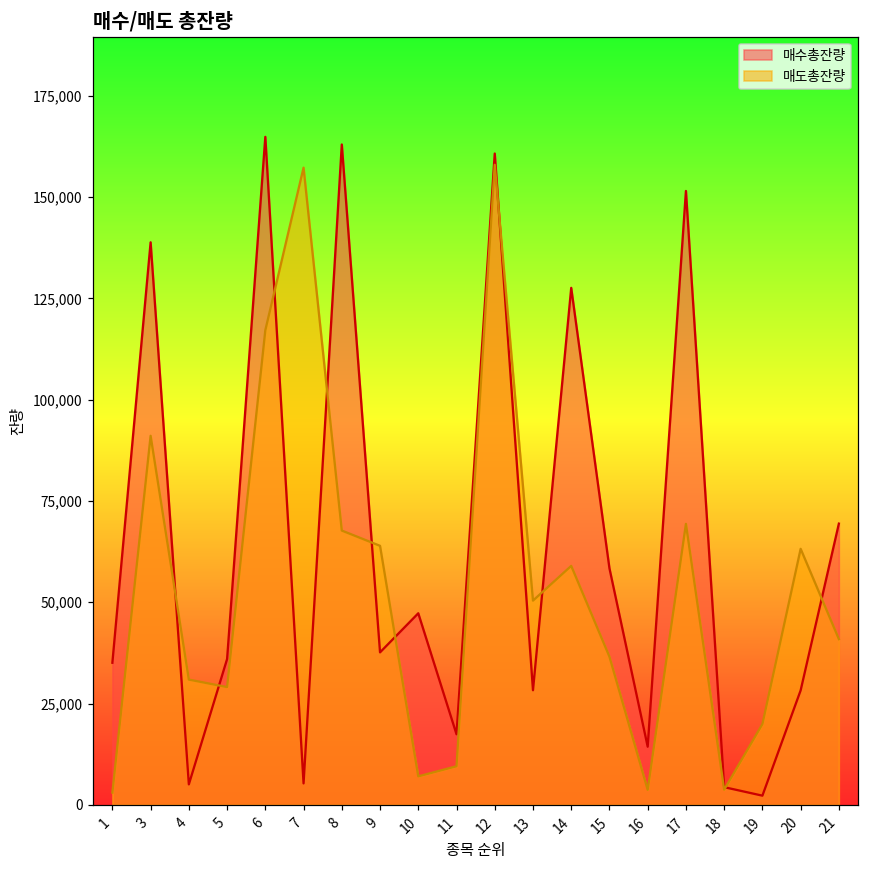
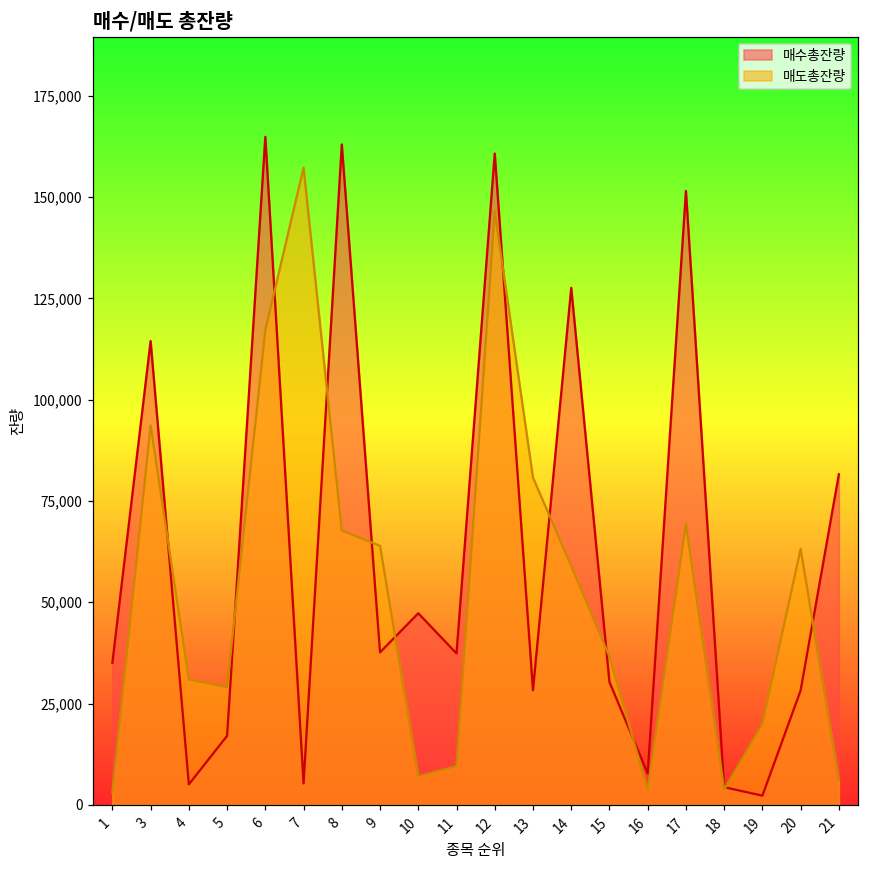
  {
    "매수총잔량": {
      "1": "35,000",
-     "3": "139,000",
+     "3": "115,000",
      "4": "5,000",
-     "5": "36,000",
+     "5": "17,000",
      "6": "165,000",
      "7": "5,000",
      "8": "163,000",
      "9": "38,000",
      "10": "47,000",
-     "11": "17,000",
+     "11": "37,000",
      "12": "161,000",
      "13": "28,000",
      "14": "128,000",
-     "15": "58,000",
-     "16": "14,000",
+     "15": "30,000",
+     "16": "8,000",
      "17": "152,000",
      "19": "2,000",
      "20": "28,000",
-     "21": "69,000"
+     "21": "82,000"
    },
    "매도총잔량": {
      "1": "3,000",
-     "3": "91,000",
+     "3": "94,000",
      "4": "31,000",
      "5": "29,000",
      "6": "117,000",
      "7": "157,000",
      "8": "68,000",
      "9": "64,000",
      "10": "7,000",
      "11": "10,000",
-     "12": "158,000",
-     "13": "50,000",
+     "12": "147,000",
+     "13": "81,000",
      "14": "59,000",
      "15": "37,000",
      "16": "4,000",
      "17": "69,000",
      "19": "20,000",
      "20": "63,000",
-     "21": "41,000"
+     "21": "6,000"
    }
  }
